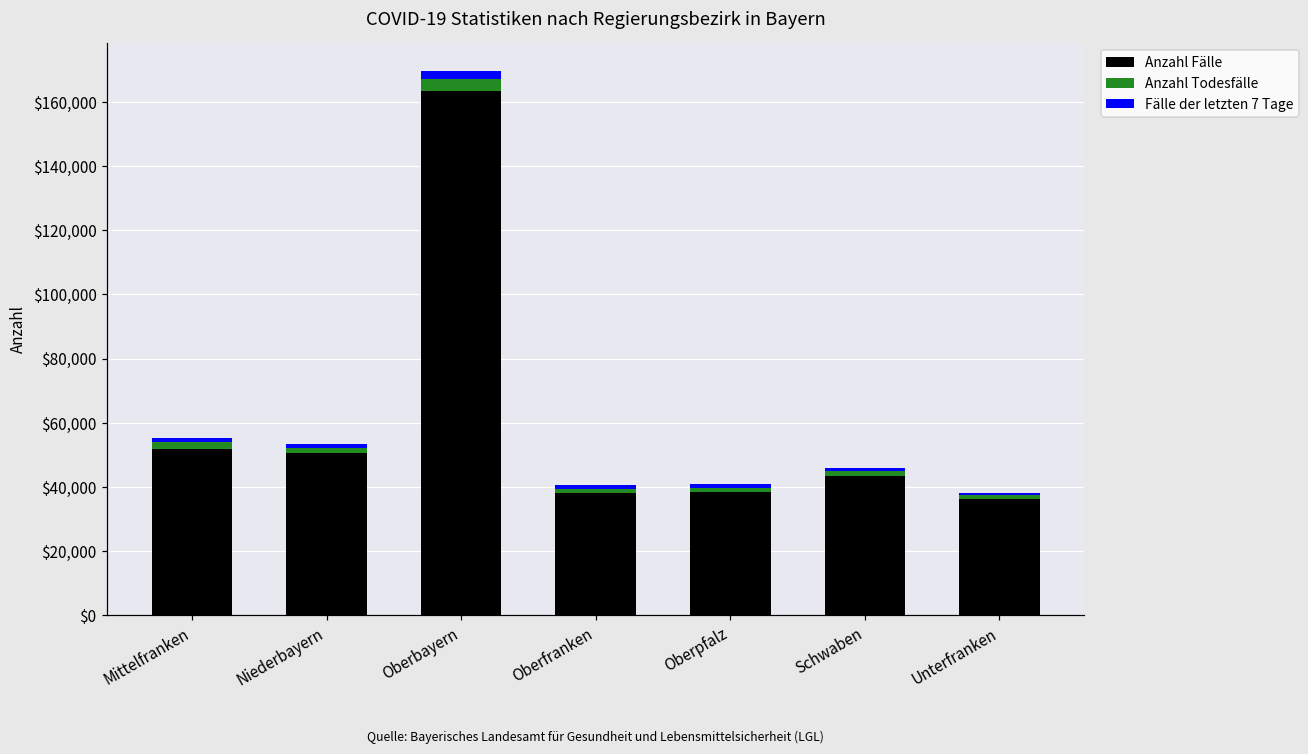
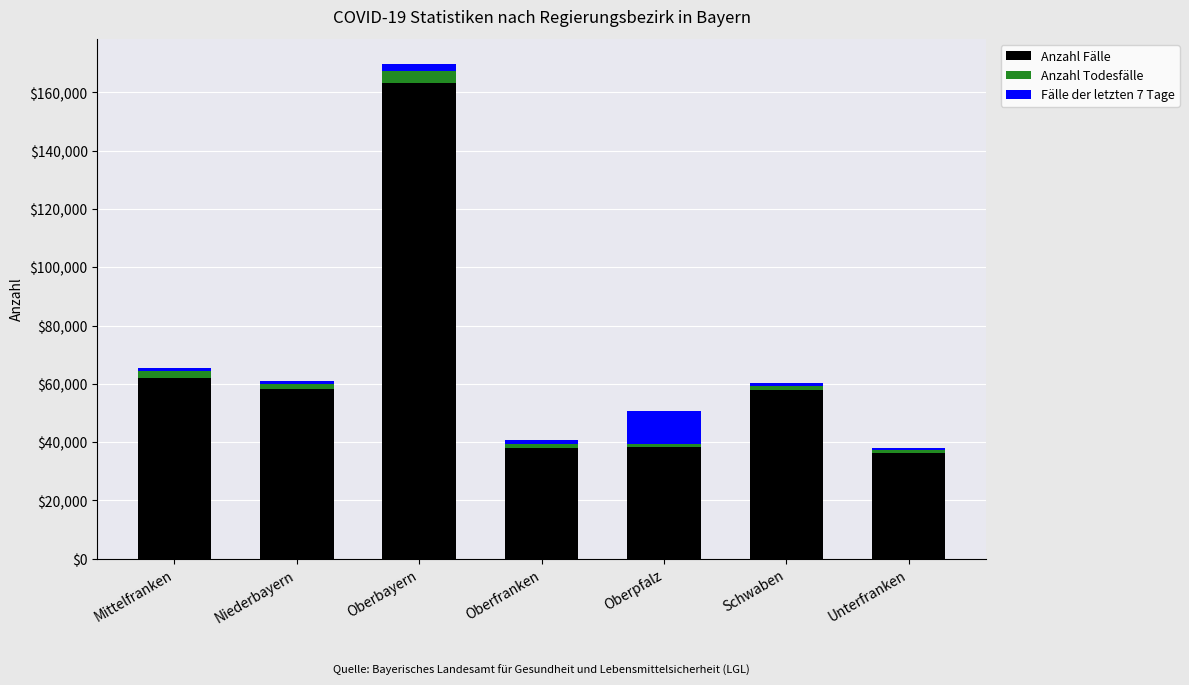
  {
    "Anzahl Fälle": {
-     "Mittelfranken": "$52,000",
-     "Niederbayern": "$51,000",
+     "Mittelfranken": "$62,000",
+     "Niederbayern": "$58,000",
      "Oberbayern": "$163,000",
      "Oberfranken": "$38,000",
      "Oberpfalz": "$38,000",
-     "Schwaben": "$43,000",
+     "Schwaben": "$58,000",
      "Unterfranken": "$36,000"
    },
    "Anzahl Todesfälle": {
      "Mittelfranken": "$2,000",
      "Niederbayern": "$2,000",
      "Oberbayern": "$4,000",
      "Oberfranken": "$1,000",
      "Oberpfalz": "$1,000",
      "Schwaben": "$1,000",
      "Unterfranken": "$1,000"
    },
    "Fälle der letzten 7 Tage": {
      "Mittelfranken": "$1,000",
      "Niederbayern": "$1,000",
      "Oberbayern": "$3,000",
      "Oberfranken": "$1,000",
-     "Oberpfalz": "$1,000",
+     "Oberpfalz": "$11,000",
      "Schwaben": "$1,000"
    }
  }
